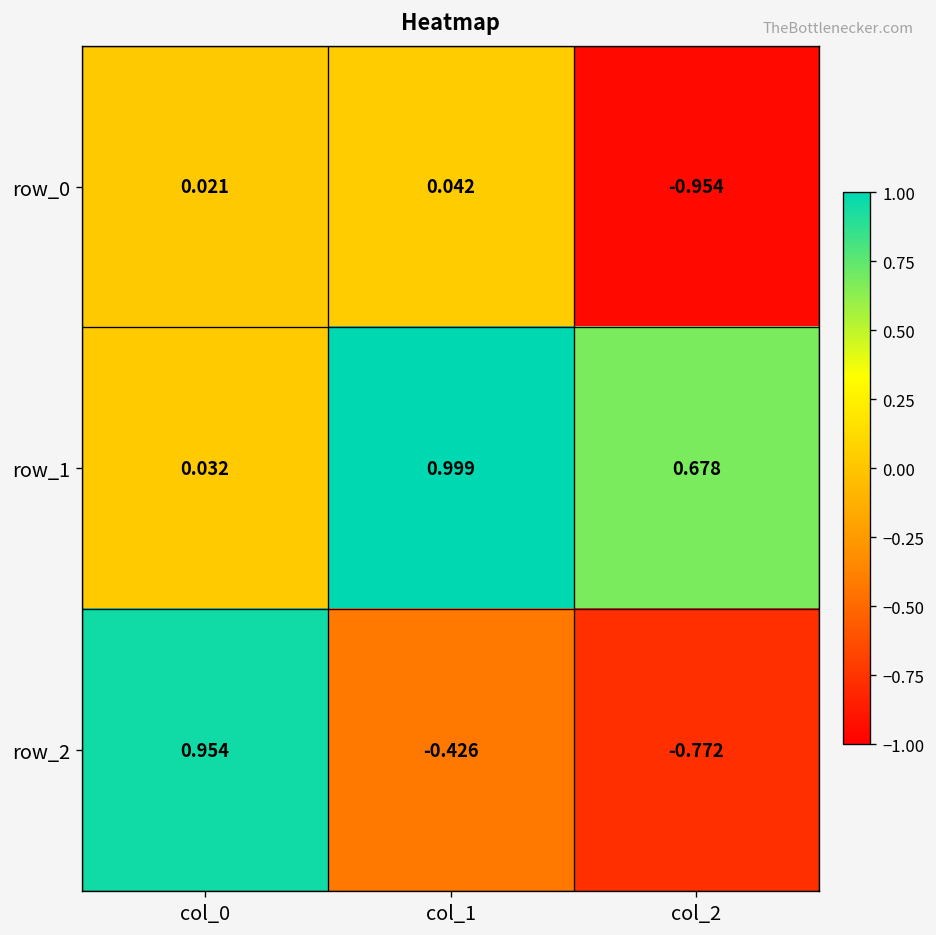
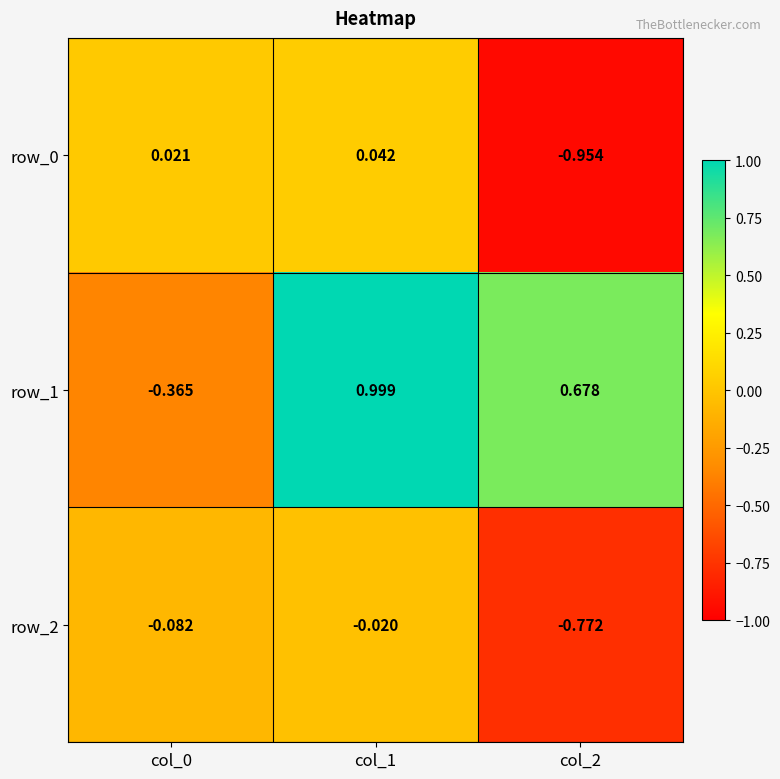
  {
    "row_0": {
      "col_0": 0.021,
      "col_1": 0.042,
      "col_2": -0.954
    },
    "row_1": {
-     "col_0": 0.032,
+     "col_0": -0.365,
      "col_1": 0.999,
      "col_2": 0.678
    },
    "row_2": {
-     "col_0": 0.954,
-     "col_1": -0.426,
+     "col_0": -0.082,
+     "col_1": -0.020,
      "col_2": -0.772
    }
  }
